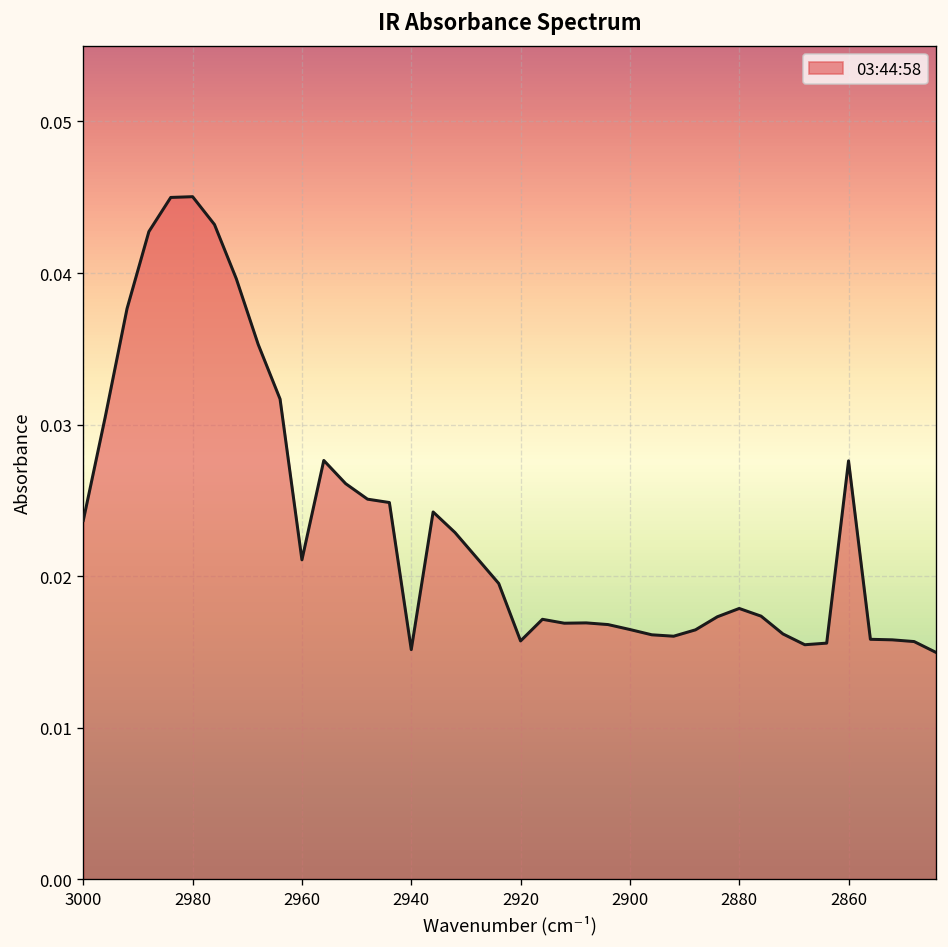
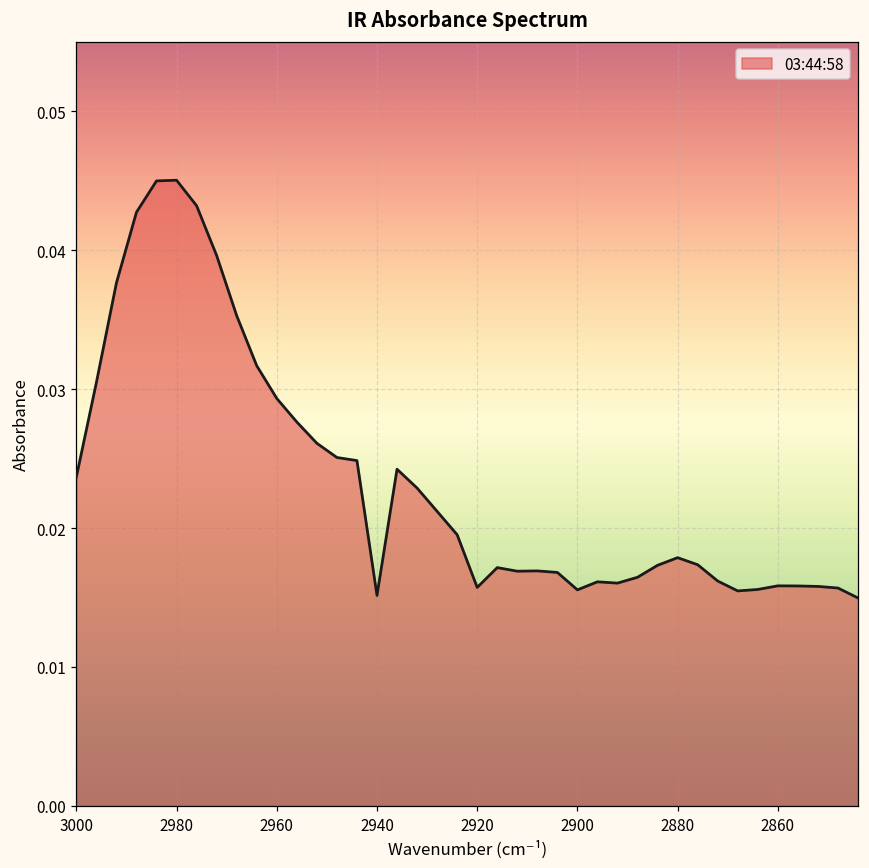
  {
    "3000": 0.0237,
    "2980": 0.0450,
-   "2960": 0.0211,
+   "2960": 0.0293,
    "2940": 0.0152,
    "2920": 0.0157,
-   "2900": 0.0165,
+   "2900": 0.0156,
    "2880": 0.0179,
-   "2860": 0.0276
+   "2860": 0.0158
  }
